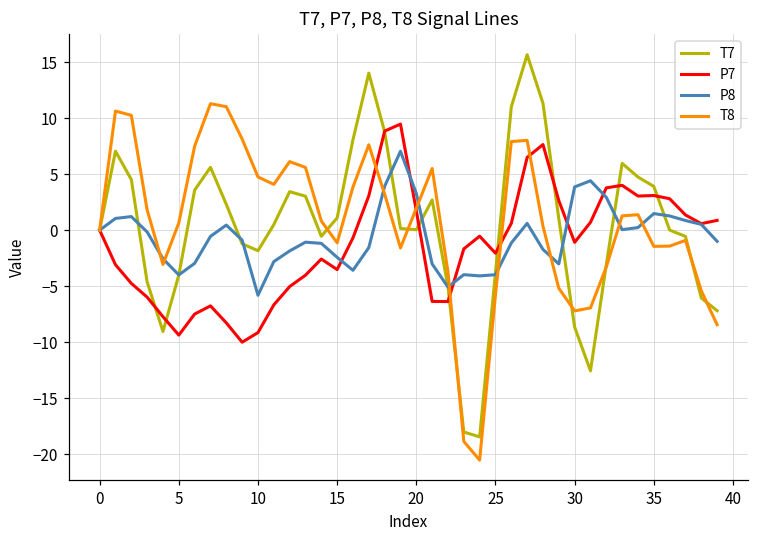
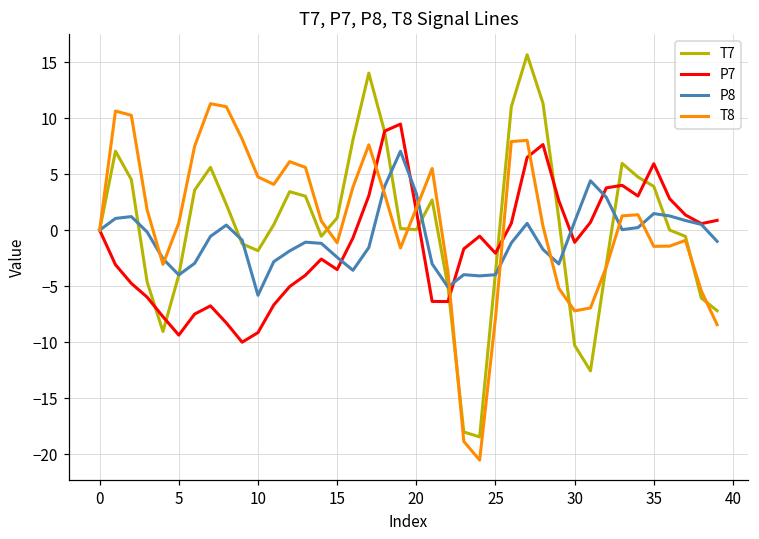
  {
    "T7": {
      "10": -1.8,
      "15": 1.1,
      "20": 0.0,
-     "30": -8.6,
+     "30": -10.3,
      "35": 3.9
    },
    "P7": {
      "5": -9.4,
      "10": -9.1,
      "15": -3.5,
      "25": -2.1,
      "30": -1.1,
-     "35": 3.1
+     "35": 5.9
    },
    "P8": {
      "10": -5.8,
      "15": -2.4,
      "20": 3.3,
-     "30": 3.9,
+     "30": 0.8,
      "35": 1.5
    },
    "T8": {
      "5": 0.7,
      "10": 4.8,
      "15": -1.1,
-     "25": -5.8,
+     "25": -7.9,
      "30": -7.2,
      "35": -1.4
    }
  }
